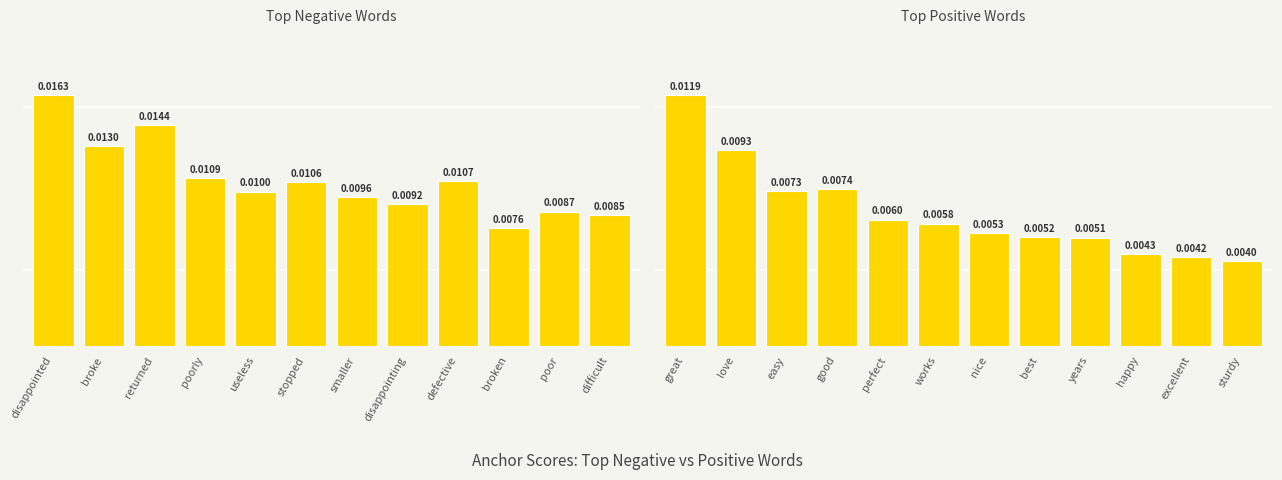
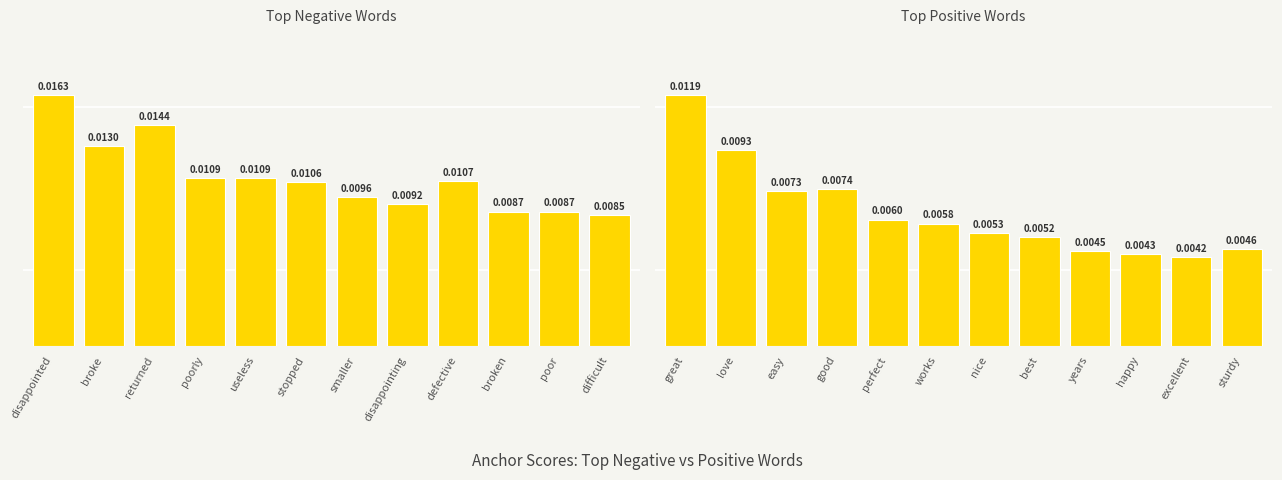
  {
    "Top Negative Words": {
      "disappointed": 0.0163,
      "broke": 0.0130,
      "returned": 0.0144,
      "poorly": 0.0109,
-     "useless": 0.0100,
+     "useless": 0.0109,
      "stopped": 0.0106,
      "smaller": 0.0096,
      "disappointing": 0.0092,
      "defective": 0.0107,
-     "broken": 0.0076,
+     "broken": 0.0087,
      "poor": 0.0087,
      "difficult": 0.0085
    },
    "Top Positive Words": {
      "great": 0.0119,
      "love": 0.0093,
      "easy": 0.0073,
      "good": 0.0074,
      "perfect": 0.0060,
      "works": 0.0058,
      "nice": 0.0053,
      "best": 0.0052,
-     "years": 0.0051,
+     "years": 0.0045,
      "happy": 0.0043,
      "excellent": 0.0042,
-     "sturdy": 0.0040
+     "sturdy": 0.0046
    }
  }
